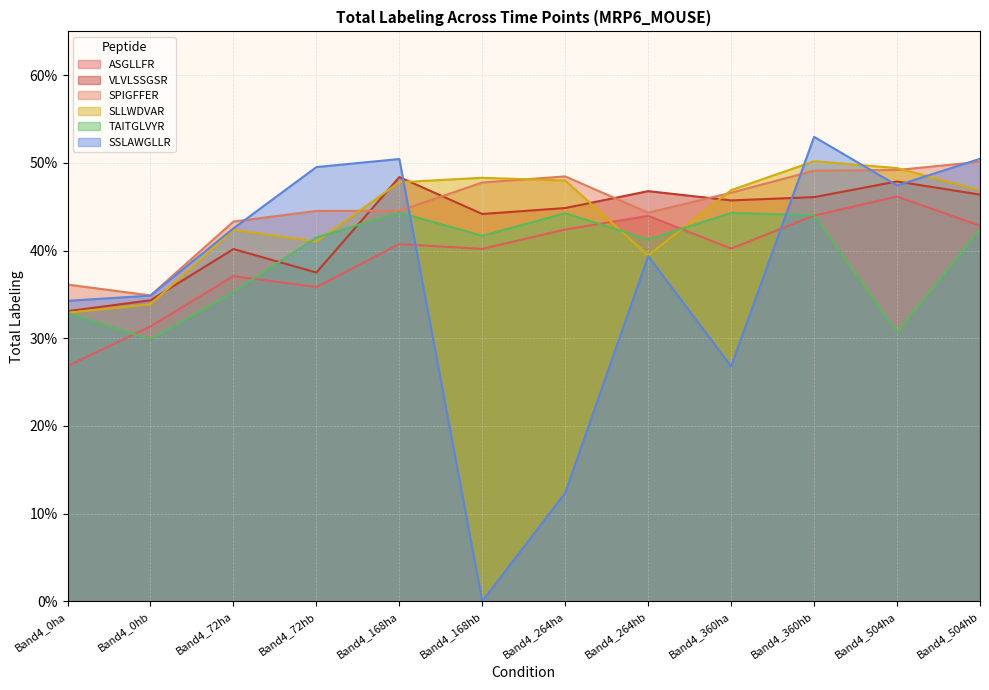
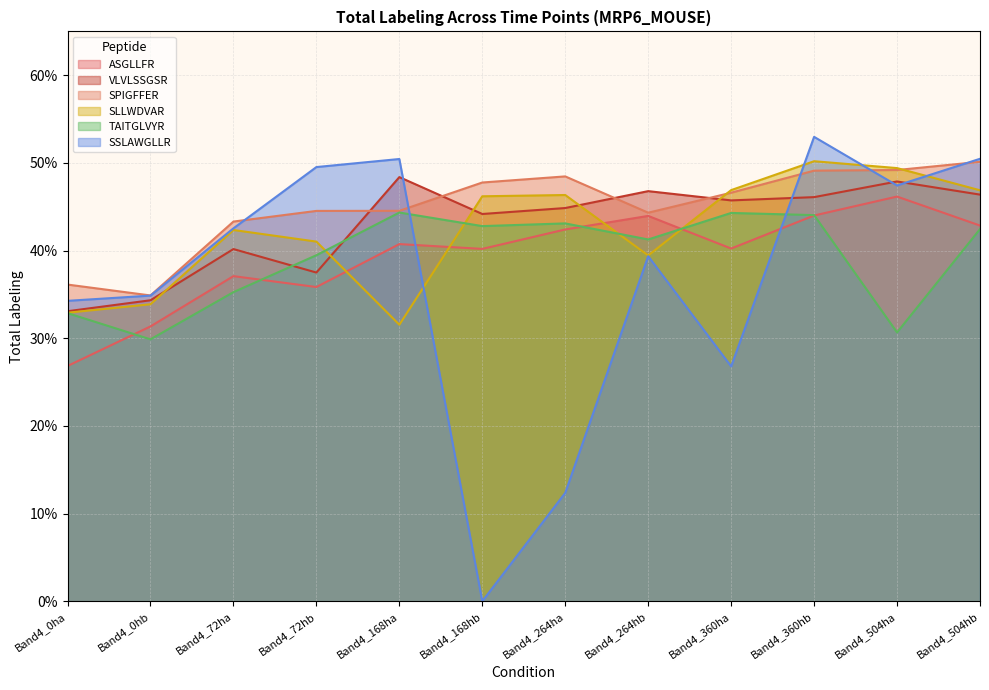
  {
    "SLLWDVAR": {
      "Band4_0hb": "34%",
      "Band4_72hb": "41%",
-     "Band4_168ha": "48%",
-     "Band4_168hb": "48%",
-     "Band4_264ha": "48%",
+     "Band4_168ha": "32%",
+     "Band4_168hb": "46%",
+     "Band4_264ha": "46%",
      "Band4_360ha": "47%",
      "Band4_360hb": "50%",
      "Band4_504hb": "47%"
    },
    "TAITGLVYR": {
      "Band4_0hb": "30%",
      "Band4_72ha": "35%",
-     "Band4_72hb": "41%",
-     "Band4_168hb": "42%",
-     "Band4_264ha": "44%",
+     "Band4_72hb": "39%",
+     "Band4_168hb": "43%",
+     "Band4_264ha": "43%",
      "Band4_264hb": "41%",
      "Band4_360ha": "44%",
      "Band4_504ha": "31%",
      "Band4_504hb": "42%"
    },
    "SSLAWGLLR": {
      "Band4_0ha": "34%",
      "Band4_72hb": "50%",
      "Band4_168ha": "50%",
      "Band4_168hb": "0%",
      "Band4_264ha": "12%",
      "Band4_360ha": "27%",
      "Band4_360hb": "53%",
      "Band4_504ha": "47%",
      "Band4_504hb": "50%"
    }
  }
